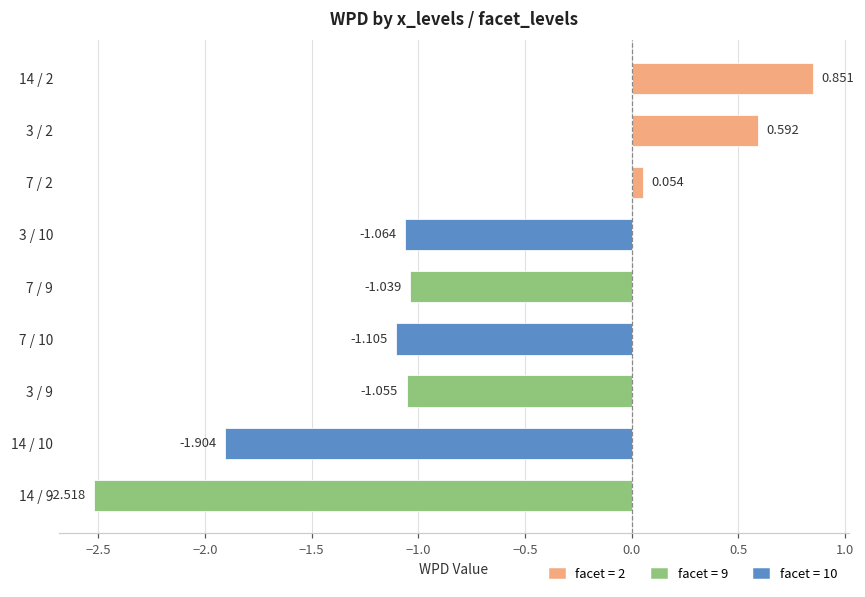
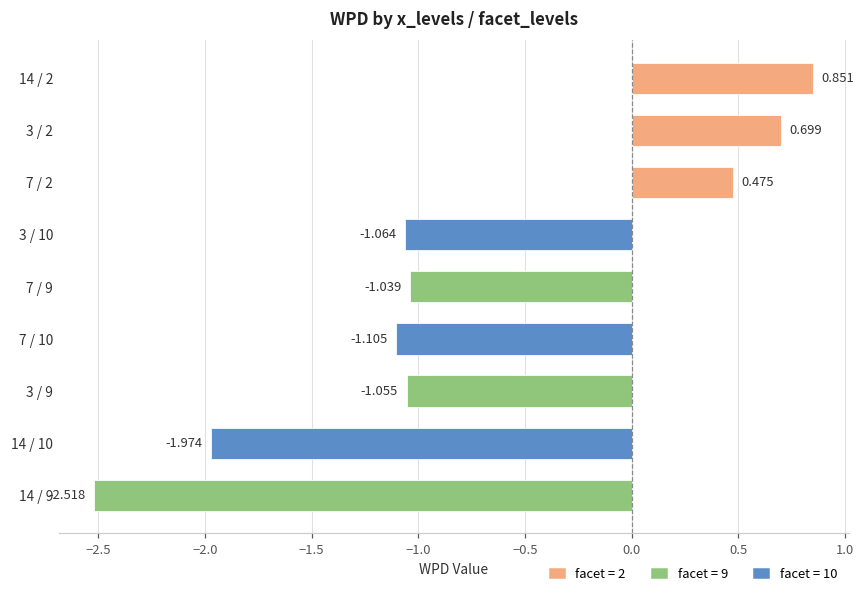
  {
    "14 / 2": 0.851,
-   "3 / 2": 0.592,
-   "7 / 2": 0.054,
+   "3 / 2": 0.699,
+   "7 / 2": 0.475,
    "3 / 10": -1.064,
    "7 / 9": -1.039,
    "7 / 10": -1.105,
    "3 / 9": -1.055,
-   "14 / 10": -1.904,
+   "14 / 10": -1.974,
    "14 / 9": -2.518
  }
